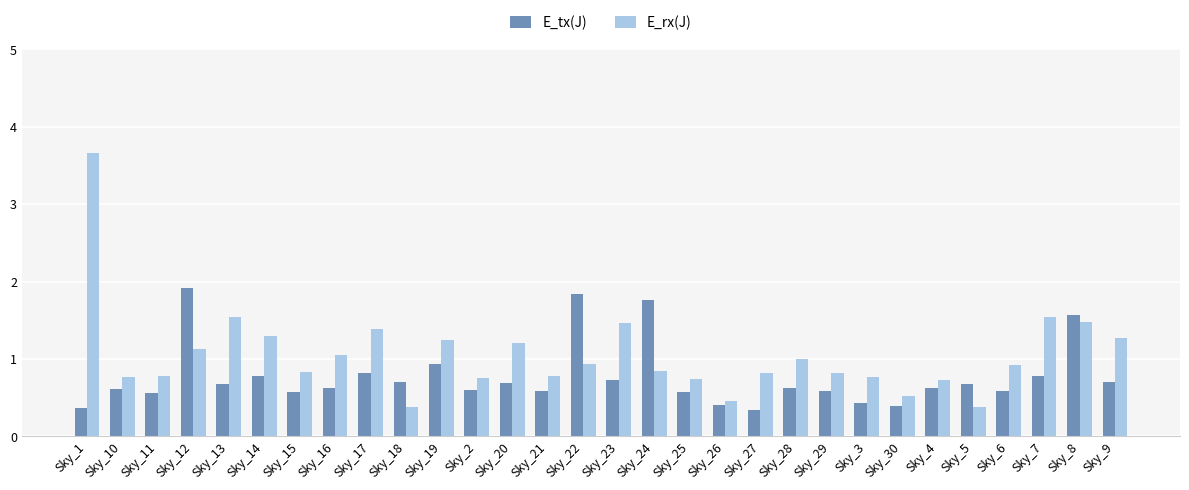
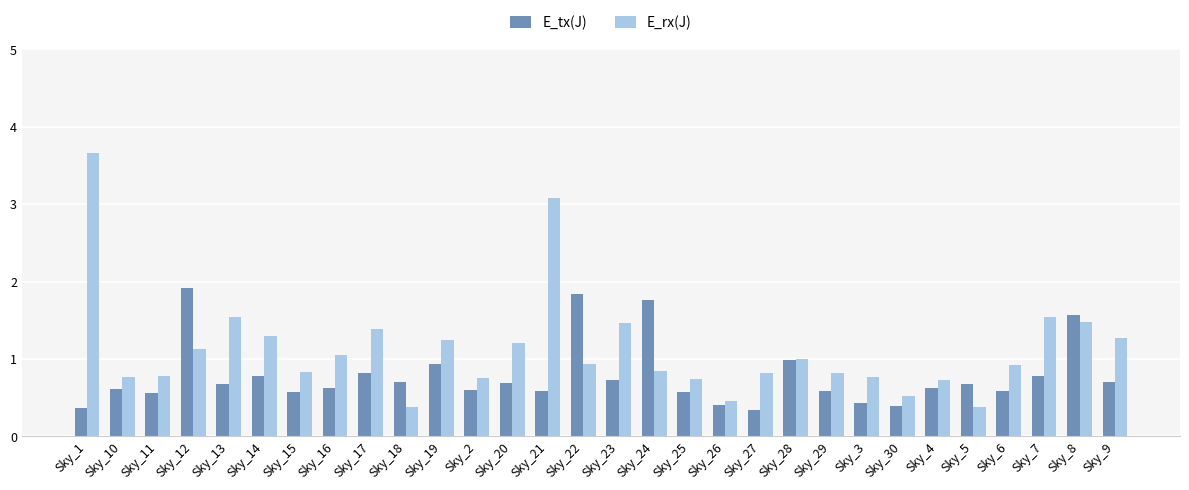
  {
    "E_tx(J)": {
      "Sky_1": 0.4,
      "Sky_10": 0.6,
      "Sky_11": 0.6,
      "Sky_12": 1.9,
      "Sky_13": 0.7,
      "Sky_14": 0.8,
      "Sky_15": 0.6,
      "Sky_16": 0.6,
      "Sky_17": 0.8,
      "Sky_18": 0.7,
      "Sky_19": 0.9,
      "Sky_2": 0.6,
      "Sky_20": 0.7,
      "Sky_21": 0.6,
      "Sky_22": 1.8,
      "Sky_23": 0.7,
      "Sky_24": 1.8,
      "Sky_25": 0.6,
      "Sky_26": 0.4,
      "Sky_27": 0.3,
-     "Sky_28": 0.6,
+     "Sky_28": 1.0,
      "Sky_29": 0.6,
      "Sky_3": 0.4,
      "Sky_30": 0.4,
      "Sky_4": 0.6,
      "Sky_5": 0.7,
      "Sky_6": 0.6,
      "Sky_7": 0.8,
      "Sky_8": 1.6,
      "Sky_9": 0.7
    },
    "E_rx(J)": {
      "Sky_1": 3.7,
      "Sky_10": 0.8,
      "Sky_11": 0.8,
      "Sky_12": 1.1,
      "Sky_13": 1.5,
      "Sky_14": 1.3,
      "Sky_15": 0.8,
      "Sky_16": 1.0,
      "Sky_17": 1.4,
      "Sky_18": 0.4,
      "Sky_19": 1.2,
      "Sky_2": 0.8,
      "Sky_20": 1.2,
-     "Sky_21": 0.8,
+     "Sky_21": 3.1,
      "Sky_22": 0.9,
      "Sky_23": 1.5,
      "Sky_24": 0.8,
      "Sky_25": 0.7,
      "Sky_26": 0.5,
      "Sky_27": 0.8,
      "Sky_28": 1.0,
      "Sky_29": 0.8,
      "Sky_3": 0.8,
      "Sky_30": 0.5,
      "Sky_4": 0.7,
      "Sky_5": 0.4,
      "Sky_6": 0.9,
      "Sky_7": 1.5,
      "Sky_8": 1.5,
      "Sky_9": 1.3
    }
  }
